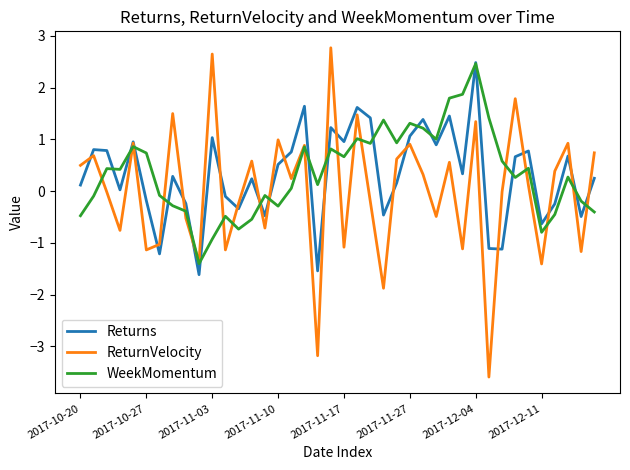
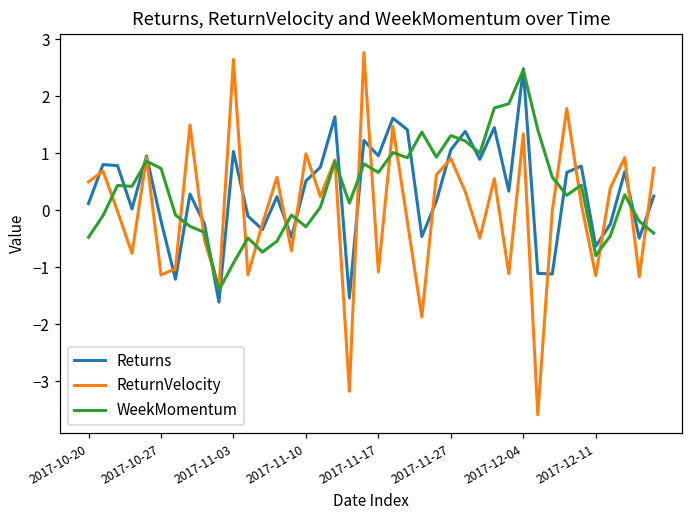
  {
    "Returns": {
      "2017-10-20": 0.1,
      "2017-10-27": -0.2,
      "2017-11-03": 1.0,
      "2017-11-10": 0.5,
      "2017-11-17": 1.0,
      "2017-11-27": 1.1,
      "2017-12-11": -0.6
    },
    "ReturnVelocity": {
      "2017-10-20": 0.5,
      "2017-10-27": -1.1,
      "2017-11-03": 2.6,
      "2017-11-10": 1.0,
      "2017-11-17": -1.1,
      "2017-11-27": 0.9,
      "2017-12-04": 1.3,
-     "2017-12-11": -1.4
+     "2017-12-11": -1.2
    },
    "WeekMomentum": {
      "2017-10-20": -0.5,
      "2017-10-27": 0.7,
      "2017-11-03": -0.9,
      "2017-11-10": -0.3,
      "2017-11-17": 0.7,
      "2017-11-27": 1.3,
      "2017-12-11": -0.8
    }
  }
